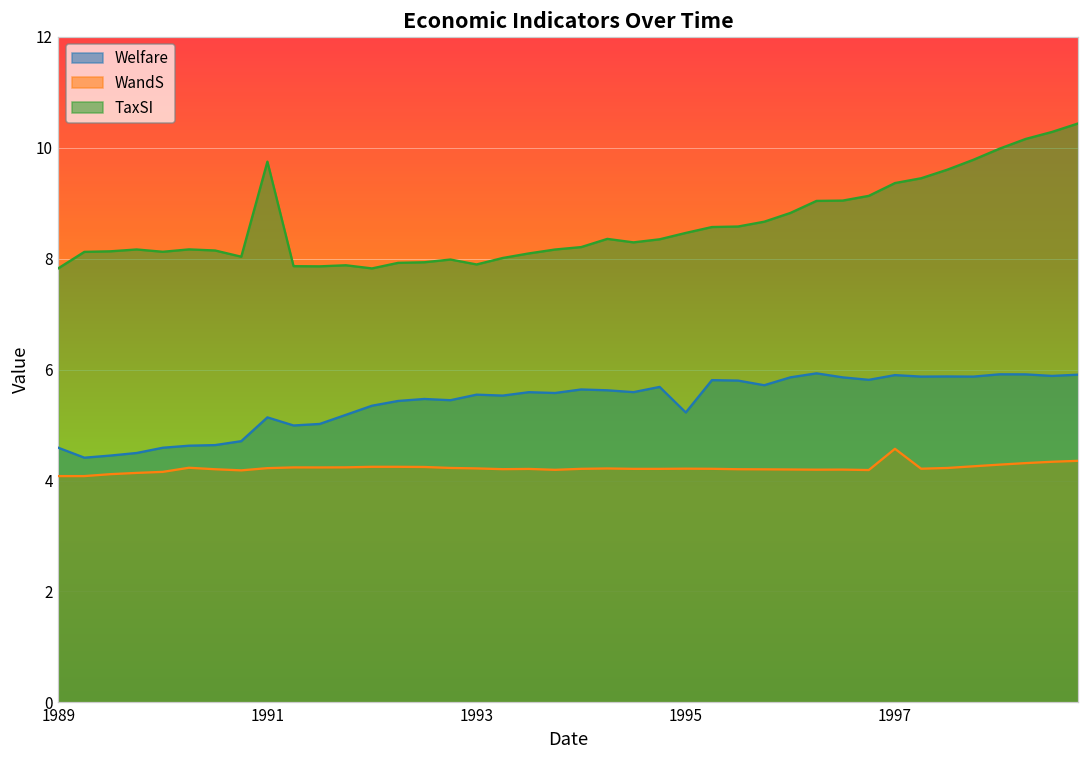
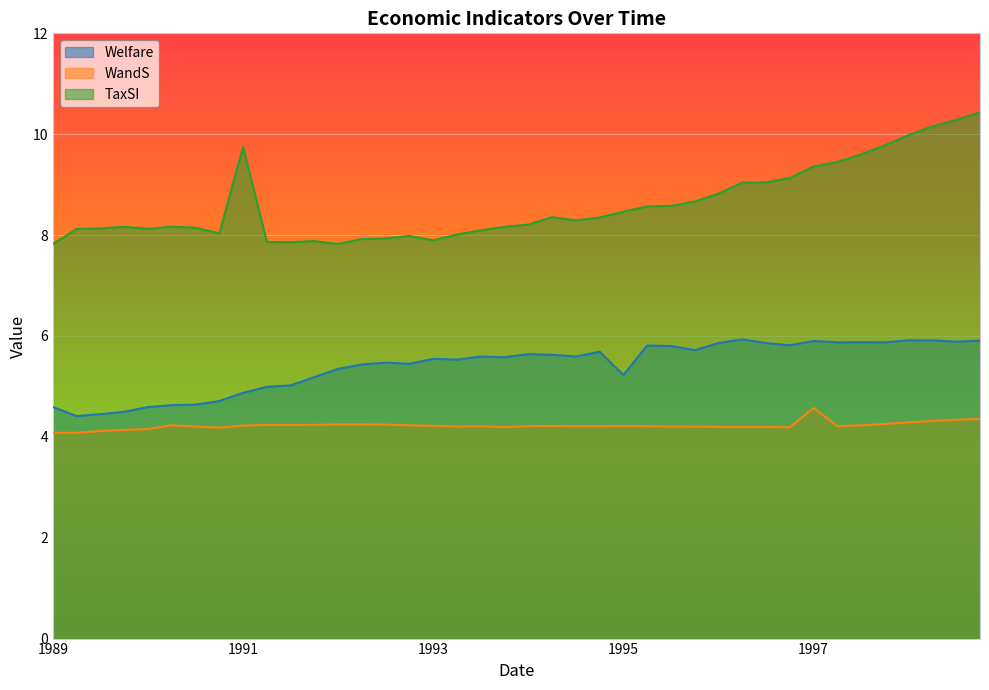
  {
    "Welfare": {
      "1989": 4.6,
-     "1991": 5.1,
+     "1991": 4.9,
      "1993": 5.5,
      "1995": 5.2,
      "1997": 5.9
    },
    "WandS": {
      "1989": 4.1,
      "1991": 4.2,
      "1993": 4.2,
      "1995": 4.2,
      "1997": 4.6
    },
    "TaxSI": {
      "1989": 7.8,
      "1991": 9.7,
      "1993": 7.9,
      "1995": 8.5,
      "1997": 9.4
    }
  }
